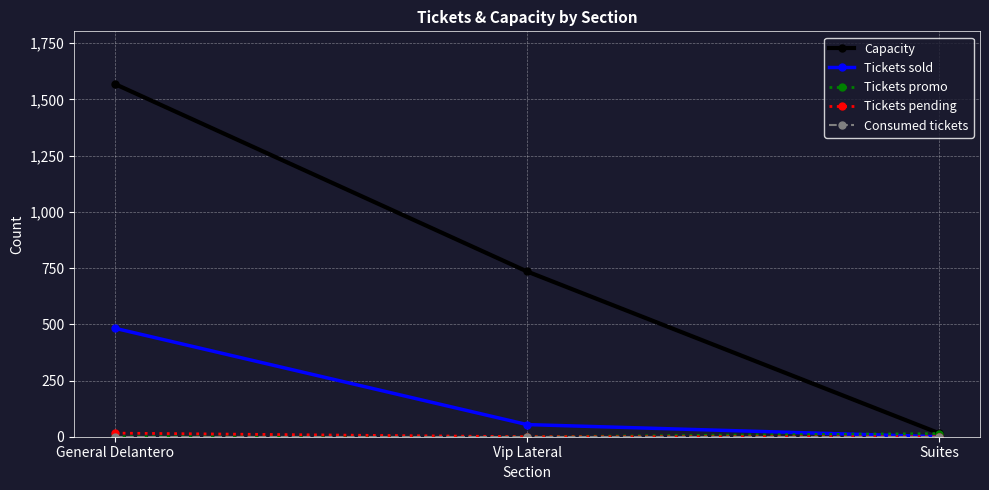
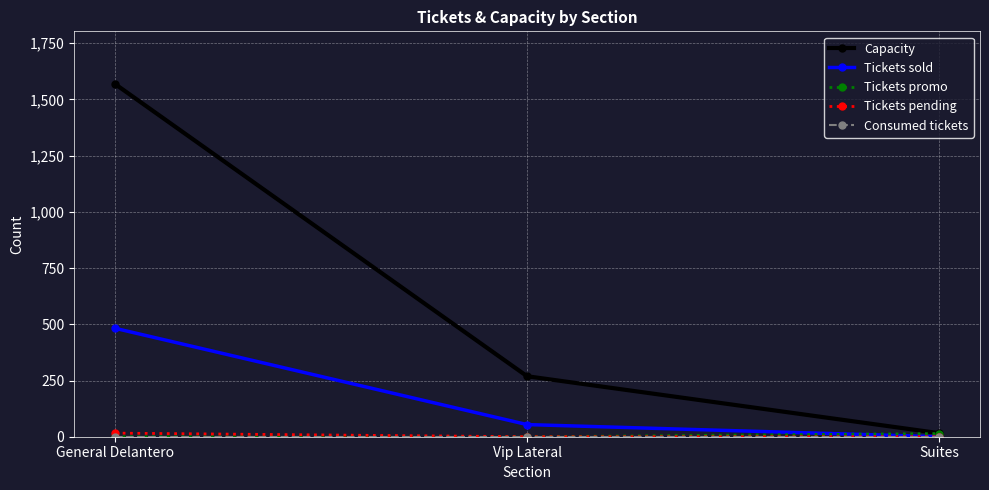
  {
    "Capacity": {
      "General Delantero": "1,570",
-     "Vip Lateral": "740"
+     "Vip Lateral": "270"
    },
    "Tickets sold": {
      "General Delantero": "480",
      "Vip Lateral": "50"
    },
    "Tickets pending": {
      "General Delantero": "20"
    }
  }
